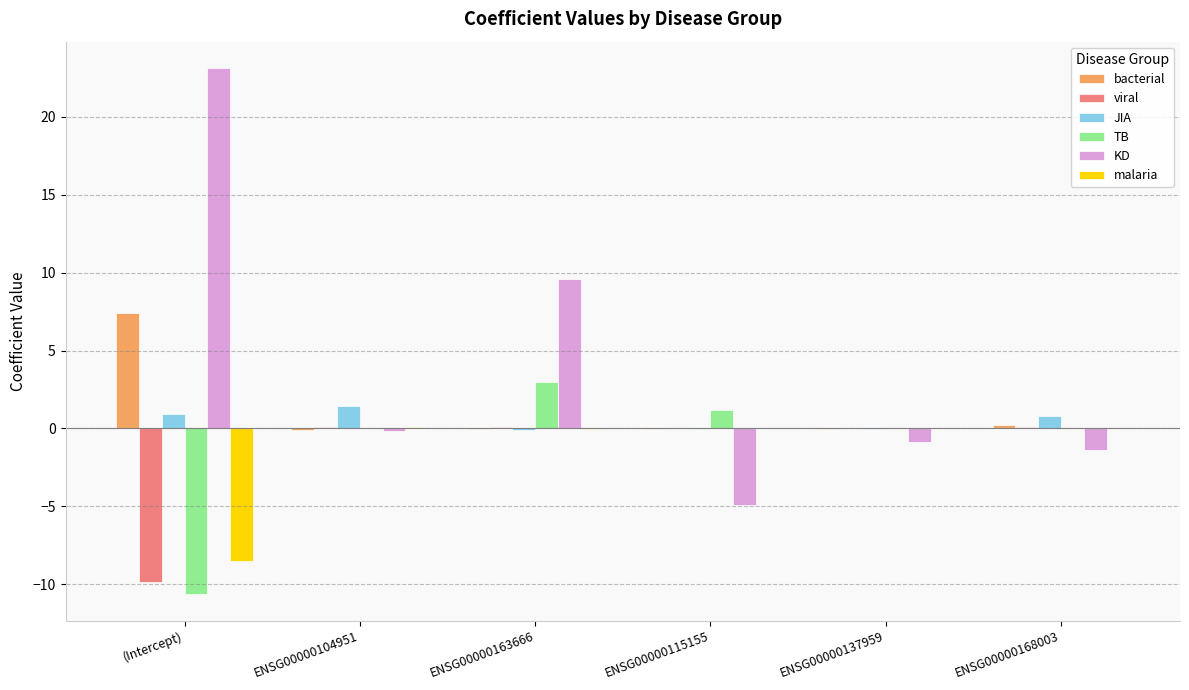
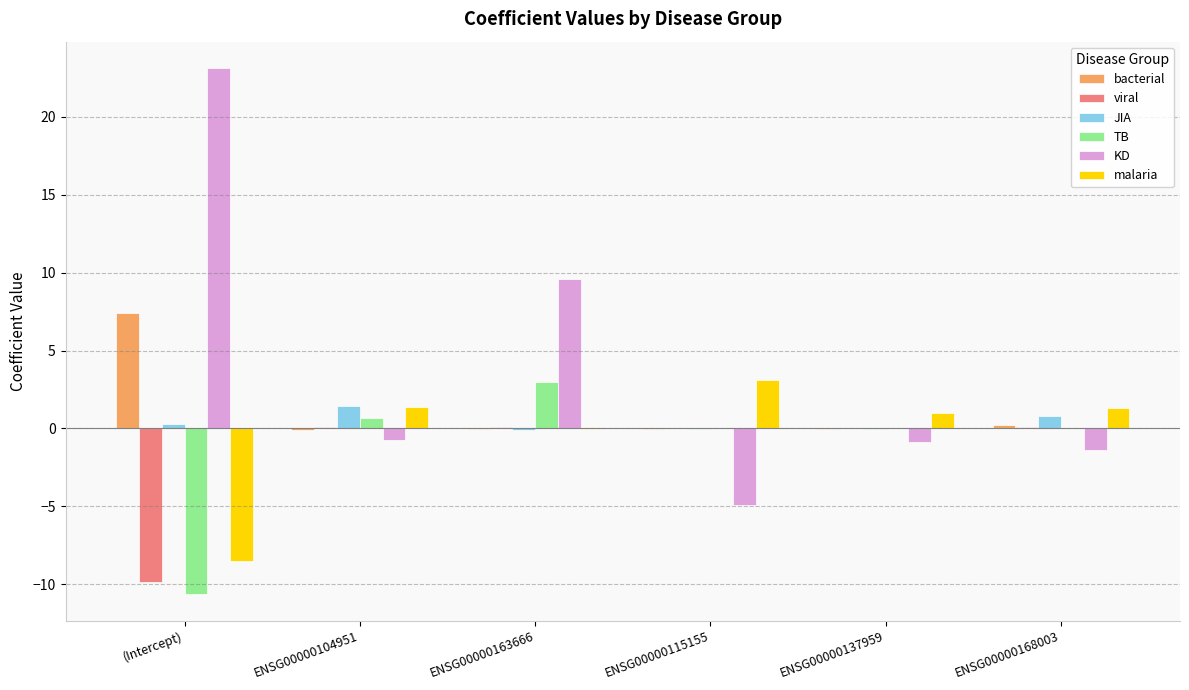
  {
    "JIA": {
-     "(Intercept)": 0.9,
+     "(Intercept)": 0.3,
      "ENSG00000104951": 1.4,
      "ENSG00000168003": 0.8
    },
    "TB": {
      "(Intercept)": -10.7,
-     "ENSG00000104951": 0.0,
+     "ENSG00000104951": 0.7,
      "ENSG00000163666": 3.0,
-     "ENSG00000115155": 1.2
+     "ENSG00000115155": 0.0
    },
    "KD": {
      "(Intercept)": 23.1,
-     "ENSG00000104951": -0.2,
+     "ENSG00000104951": -0.8,
      "ENSG00000163666": 9.6,
      "ENSG00000115155": -4.9,
      "ENSG00000137959": -0.9,
      "ENSG00000168003": -1.4
    },
    "malaria": {
      "(Intercept)": -8.5,
-     "ENSG00000104951": 0.1,
-     "ENSG00000115155": 0.0,
-     "ENSG00000137959": 0.0,
-     "ENSG00000168003": 0.0
+     "ENSG00000104951": 1.4,
+     "ENSG00000115155": 3.1,
+     "ENSG00000137959": 1.0,
+     "ENSG00000168003": 1.3
    }
  }
